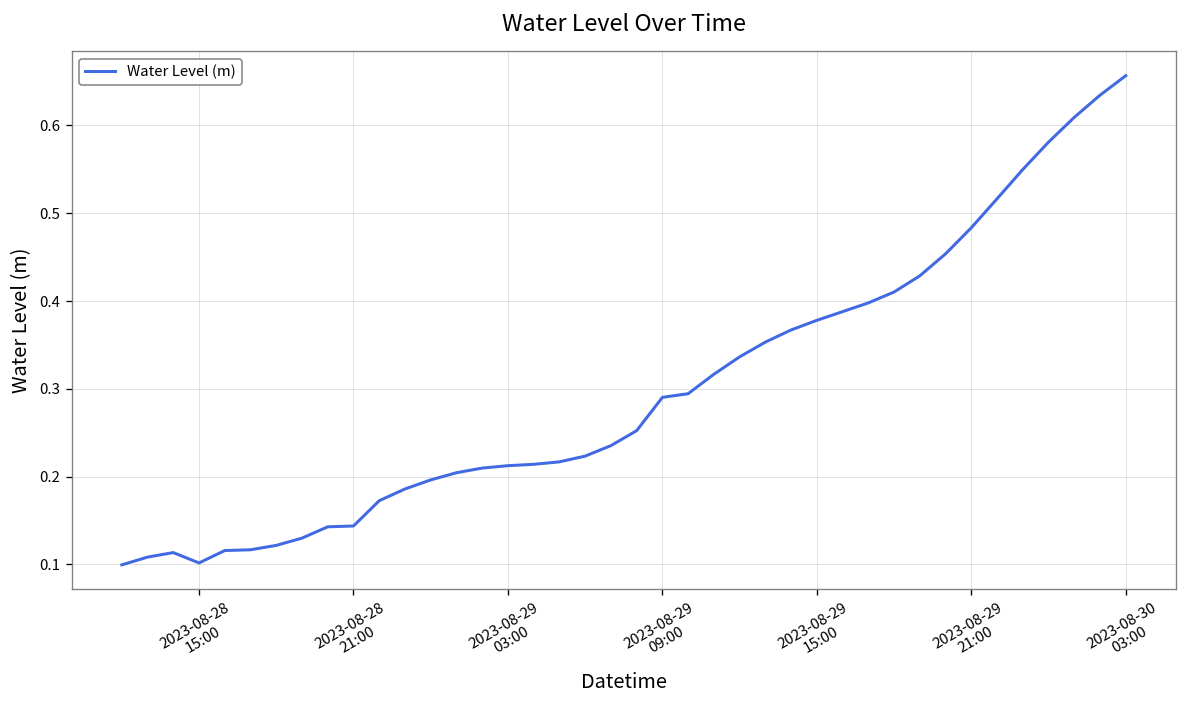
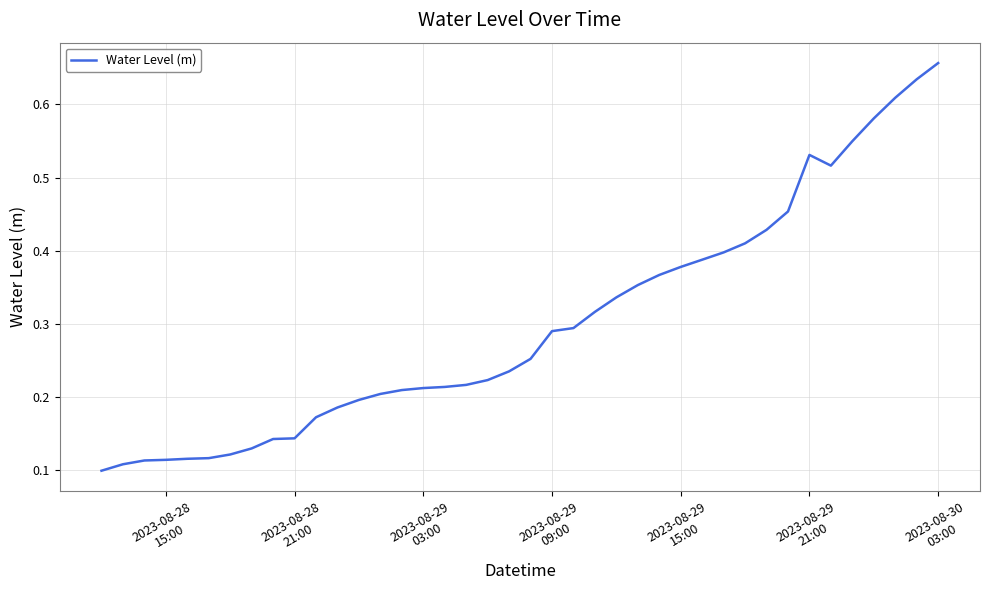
  {
-   "2023-08-28 15:00": 0.10,
+   "2023-08-28 15:00": 0.11,
    "2023-08-28 21:00": 0.14,
    "2023-08-29 03:00": 0.21,
    "2023-08-29 09:00": 0.29,
    "2023-08-29 15:00": 0.38,
-   "2023-08-29 21:00": 0.48,
+   "2023-08-29 21:00": 0.53,
    "2023-08-30 03:00": 0.66
  }
